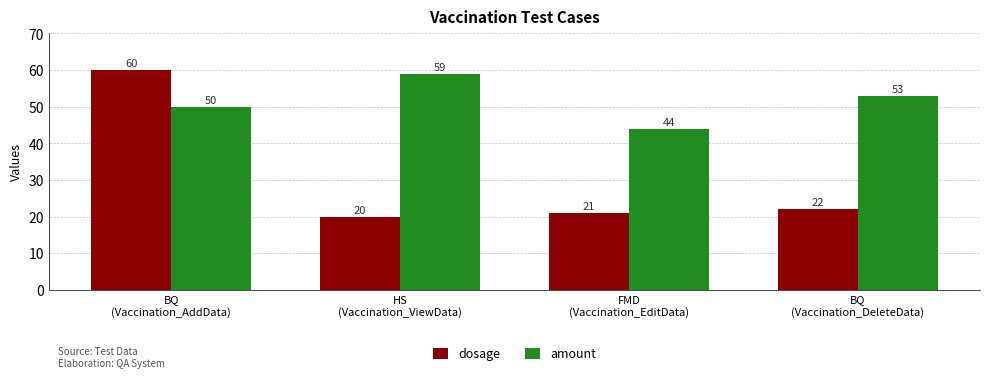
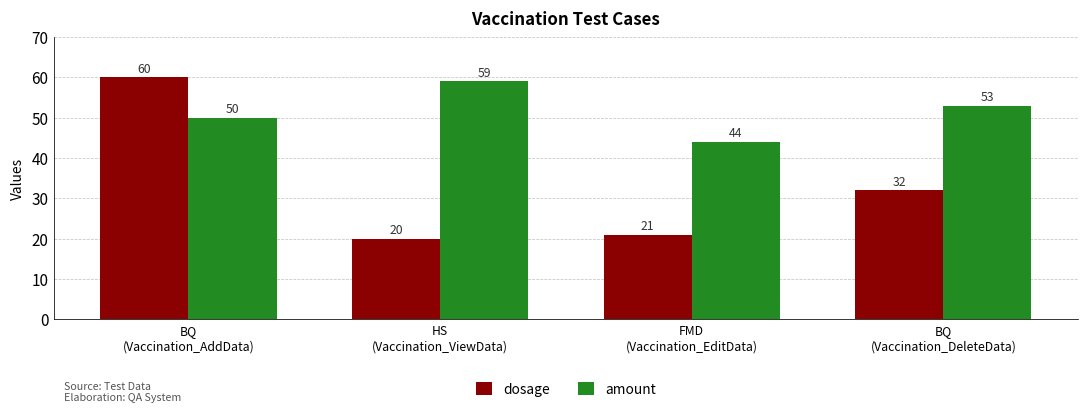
  {
    "dosage": {
      "BQ (Vaccination_AddData)": 60,
      "HS (Vaccination_ViewData)": 20,
      "FMD (Vaccination_EditData)": 21,
-     "BQ (Vaccination_DeleteData)": 22
+     "BQ (Vaccination_DeleteData)": 32
    },
    "amount": {
      "BQ (Vaccination_AddData)": 50,
      "HS (Vaccination_ViewData)": 59,
      "FMD (Vaccination_EditData)": 44,
      "BQ (Vaccination_DeleteData)": 53
    }
  }
